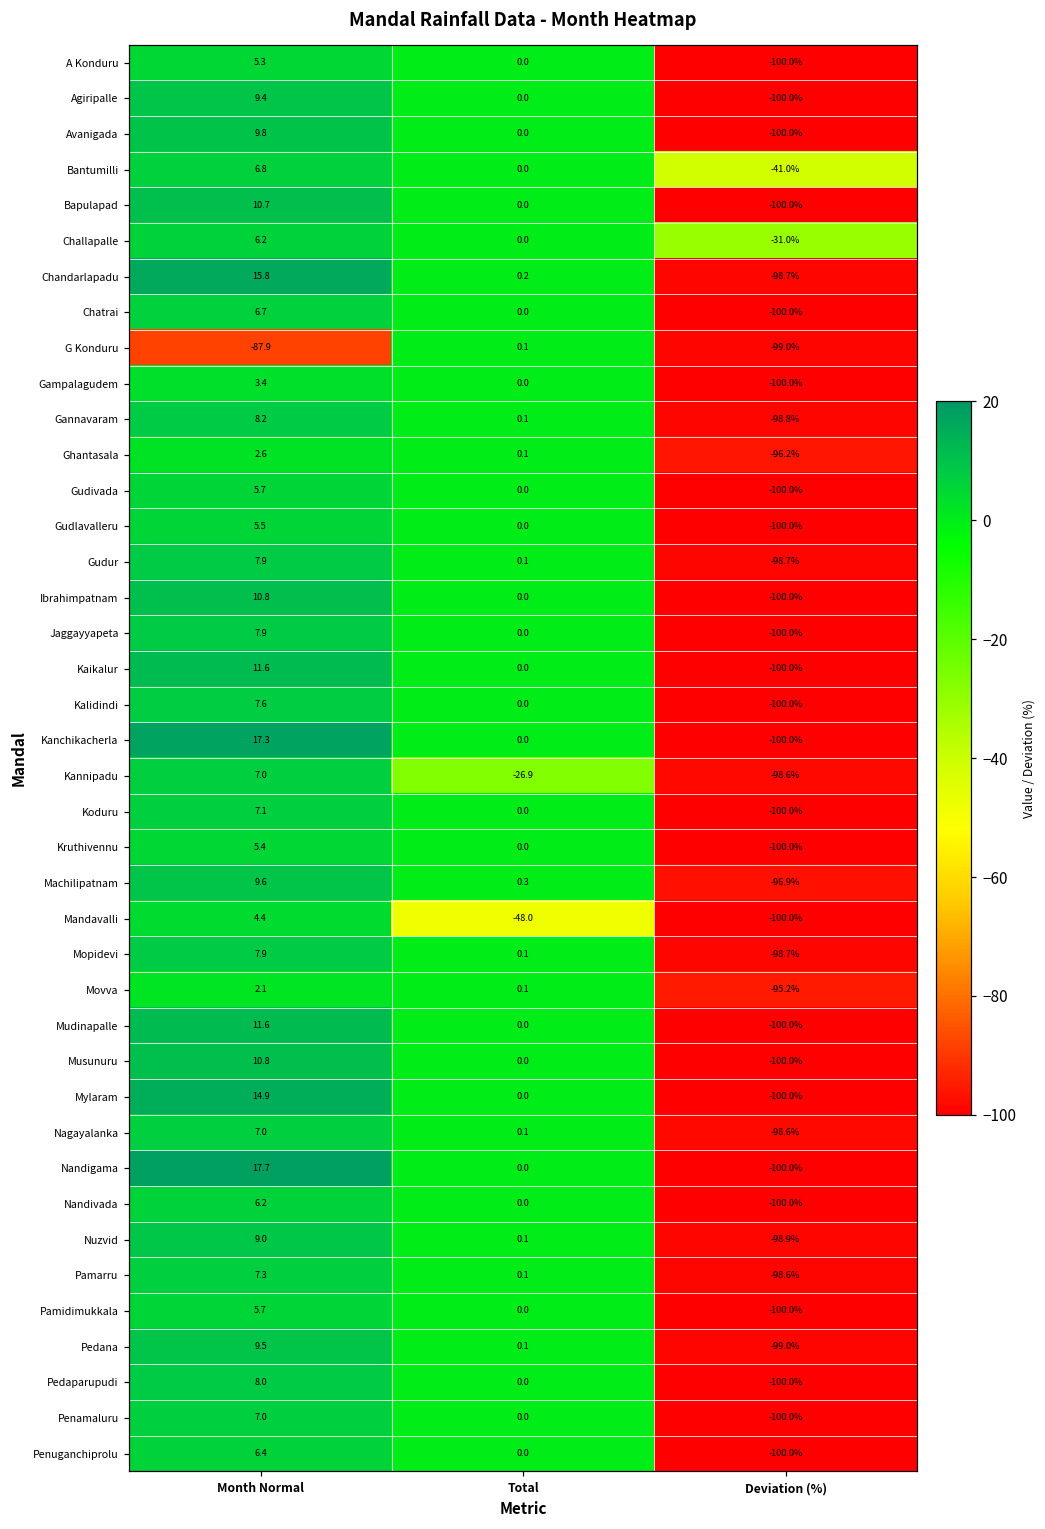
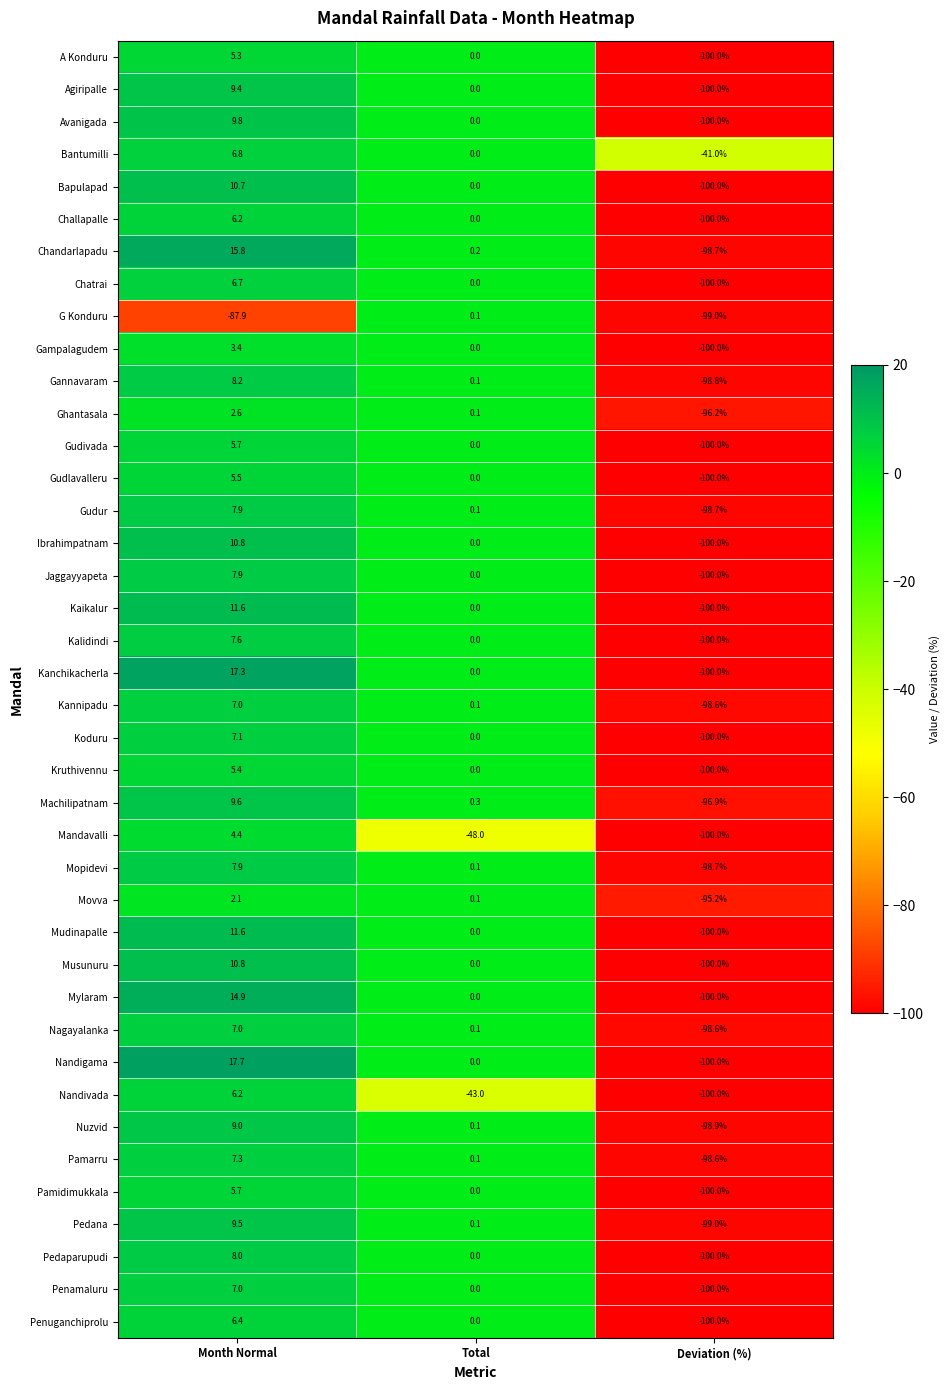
  {
    "A Konduru": {
      "Month Normal": "5.3",
      "Total": "0.0",
      "Deviation (%)": "-100.0%"
    },
    "Agiripalle": {
      "Month Normal": "9.4",
      "Total": "0.0",
      "Deviation (%)": "-100.0%"
    },
    "Avanigada": {
      "Month Normal": "9.8",
      "Total": "0.0",
      "Deviation (%)": "-100.0%"
    },
    "Bantumilli": {
      "Month Normal": "6.8",
      "Total": "0.0",
      "Deviation (%)": "-41.0%"
    },
    "Bapulapad": {
      "Month Normal": "10.7",
      "Total": "0.0",
      "Deviation (%)": "-100.0%"
    },
    "Challapalle": {
      "Month Normal": "6.2",
      "Total": "0.0",
-     "Deviation (%)": "-31.0%"
+     "Deviation (%)": "-100.0%"
    },
    "Chandarlapadu": {
      "Month Normal": "15.8",
      "Total": "0.2",
      "Deviation (%)": "-98.7%"
    },
    "Chatrai": {
      "Month Normal": "6.7",
      "Total": "0.0",
      "Deviation (%)": "-100.0%"
    },
    "G Konduru": {
      "Month Normal": "-87.9",
      "Total": "0.1",
      "Deviation (%)": "-99.0%"
    },
    "Gampalagudem": {
      "Month Normal": "3.4",
      "Total": "0.0",
      "Deviation (%)": "-100.0%"
    },
    "Gannavaram": {
      "Month Normal": "8.2",
      "Total": "0.1",
      "Deviation (%)": "-98.8%"
    },
    "Ghantasala": {
      "Month Normal": "2.6",
      "Total": "0.1",
      "Deviation (%)": "-96.2%"
    },
    "Gudivada": {
      "Month Normal": "5.7",
      "Total": "0.0",
      "Deviation (%)": "-100.0%"
    },
    "Gudlavalleru": {
      "Month Normal": "5.5",
      "Total": "0.0",
      "Deviation (%)": "-100.0%"
    },
    "Gudur": {
      "Month Normal": "7.9",
      "Total": "0.1",
      "Deviation (%)": "-98.7%"
    },
    "Ibrahimpatnam": {
      "Month Normal": "10.8",
      "Total": "0.0",
      "Deviation (%)": "-100.0%"
    },
    "Jaggayyapeta": {
      "Month Normal": "7.9",
      "Total": "0.0",
      "Deviation (%)": "-100.0%"
    },
    "Kaikalur": {
      "Month Normal": "11.6",
      "Total": "0.0",
      "Deviation (%)": "-100.0%"
    },
    "Kalidindi": {
      "Month Normal": "7.6",
      "Total": "0.0",
      "Deviation (%)": "-100.0%"
    },
    "Kanchikacherla": {
      "Month Normal": "17.3",
      "Total": "0.0",
      "Deviation (%)": "-100.0%"
    },
    "Kannipadu": {
      "Month Normal": "7.0",
-     "Total": "-26.9",
+     "Total": "0.1",
      "Deviation (%)": "-98.6%"
    },
    "Koduru": {
      "Month Normal": "7.1",
      "Total": "0.0",
      "Deviation (%)": "-100.0%"
    },
    "Kruthivennu": {
      "Month Normal": "5.4",
      "Total": "0.0",
      "Deviation (%)": "-100.0%"
    },
    "Machilipatnam": {
      "Month Normal": "9.6",
      "Total": "0.3",
      "Deviation (%)": "-96.9%"
    },
    "Mandavalli": {
      "Month Normal": "4.4",
      "Total": "-48.0",
      "Deviation (%)": "-100.0%"
    },
    "Mopidevi": {
      "Month Normal": "7.9",
      "Total": "0.1",
      "Deviation (%)": "-98.7%"
    },
    "Movva": {
      "Month Normal": "2.1",
      "Total": "0.1",
      "Deviation (%)": "-95.2%"
    },
    "Mudinapalle": {
      "Month Normal": "11.6",
      "Total": "0.0",
      "Deviation (%)": "-100.0%"
    },
    "Musunuru": {
      "Month Normal": "10.8",
      "Total": "0.0",
      "Deviation (%)": "-100.0%"
    },
    "Mylaram": {
      "Month Normal": "14.9",
      "Total": "0.0",
      "Deviation (%)": "-100.0%"
    },
    "Nagayalanka": {
      "Month Normal": "7.0",
      "Total": "0.1",
      "Deviation (%)": "-98.6%"
    },
    "Nandigama": {
      "Month Normal": "17.7",
      "Total": "0.0",
      "Deviation (%)": "-100.0%"
    },
    "Nandivada": {
      "Month Normal": "6.2",
-     "Total": "0.0",
+     "Total": "-43.0",
      "Deviation (%)": "-100.0%"
    },
    "Nuzvid": {
      "Month Normal": "9.0",
      "Total": "0.1",
      "Deviation (%)": "-98.9%"
    },
    "Pamarru": {
      "Month Normal": "7.3",
      "Total": "0.1",
      "Deviation (%)": "-98.6%"
    },
    "Pamidimukkala": {
      "Month Normal": "5.7",
      "Total": "0.0",
      "Deviation (%)": "-100.0%"
    },
    "Pedana": {
      "Month Normal": "9.5",
      "Total": "0.1",
      "Deviation (%)": "-99.0%"
    },
    "Pedaparupudi": {
      "Month Normal": "8.0",
      "Total": "0.0",
      "Deviation (%)": "-100.0%"
    },
    "Penamaluru": {
      "Month Normal": "7.0",
      "Total": "0.0",
      "Deviation (%)": "-100.0%"
    },
    "Penuganchiprolu": {
      "Month Normal": "6.4",
      "Total": "0.0",
      "Deviation (%)": "-100.0%"
    }
  }
